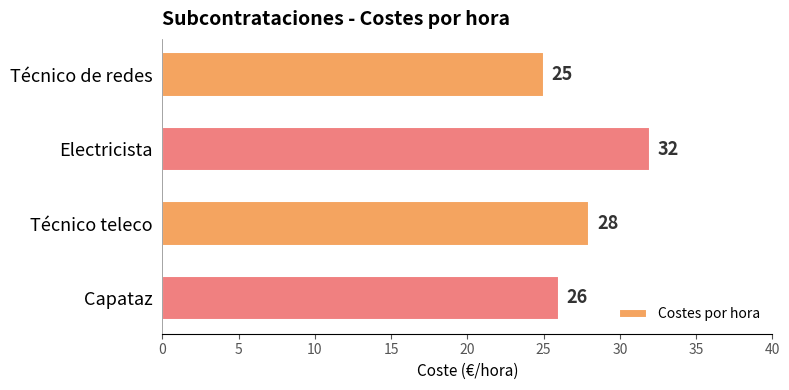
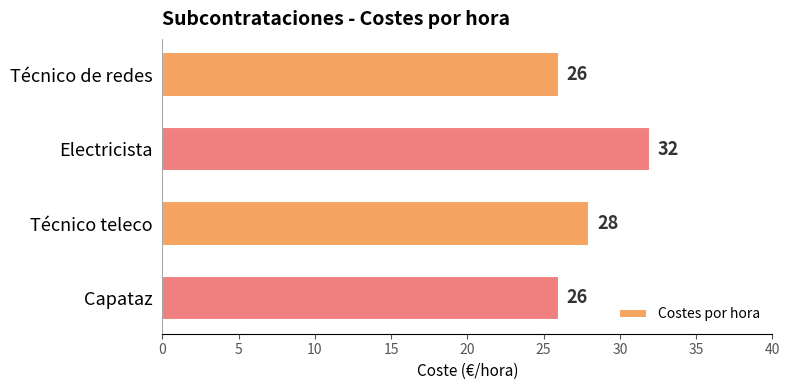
  {
-   "Técnico de redes": 25,
+   "Técnico de redes": 26,
    "Electricista": 32,
    "Técnico teleco": 28,
    "Capataz": 26
  }
